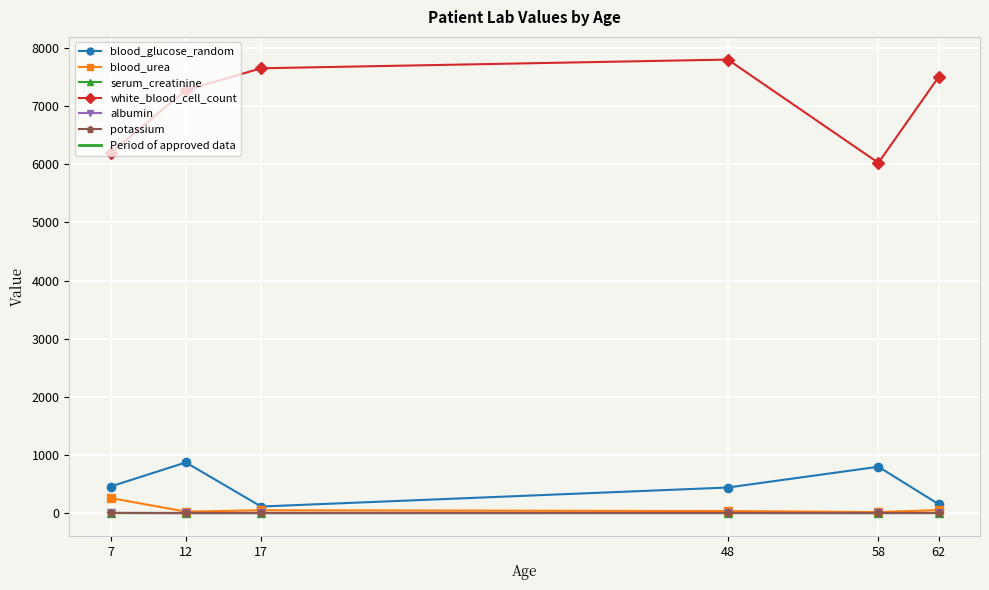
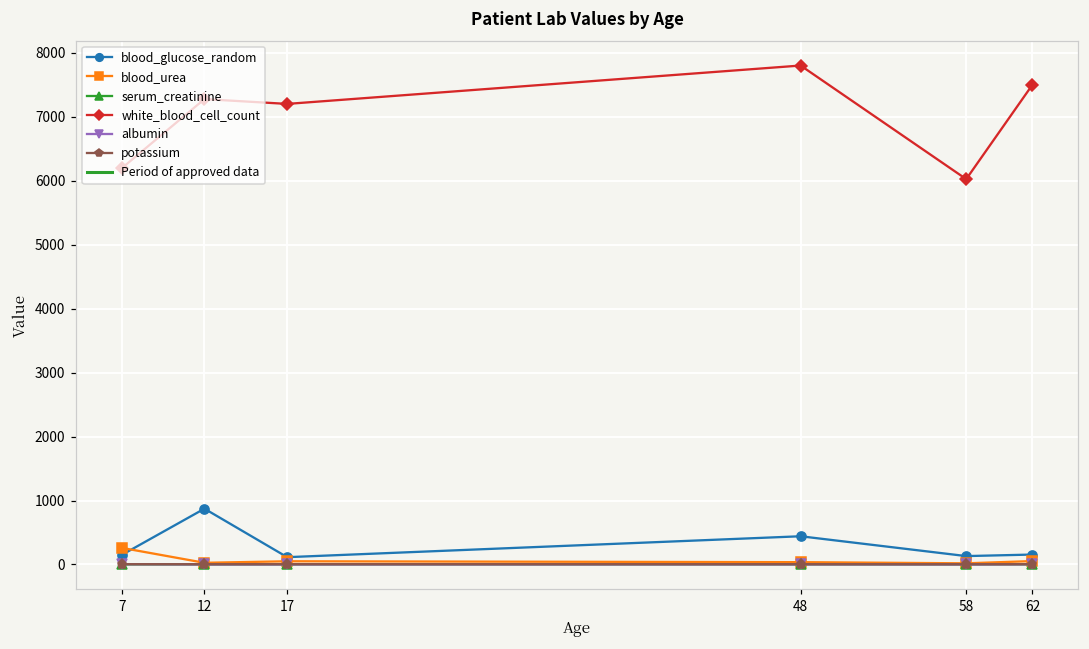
  {
    "blood_glucose_random": {
-     "7": 500,
+     "7": 100,
      "12": 900,
      "17": 100,
      "48": 400,
-     "58": 800,
+     "58": 100,
      "62": 200
    },
    "blood_urea": {
      "7": 300,
      "17": 100,
      "62": 100
    },
    "potassium": {
      "7": 0,
      "17": 0,
      "62": 0
    },
    "white_blood_cell_count": {
-     "17": 7700,
+     "17": 7200,
      "48": 7800,
      "58": 6000,
      "62": 7500
    }
  }
